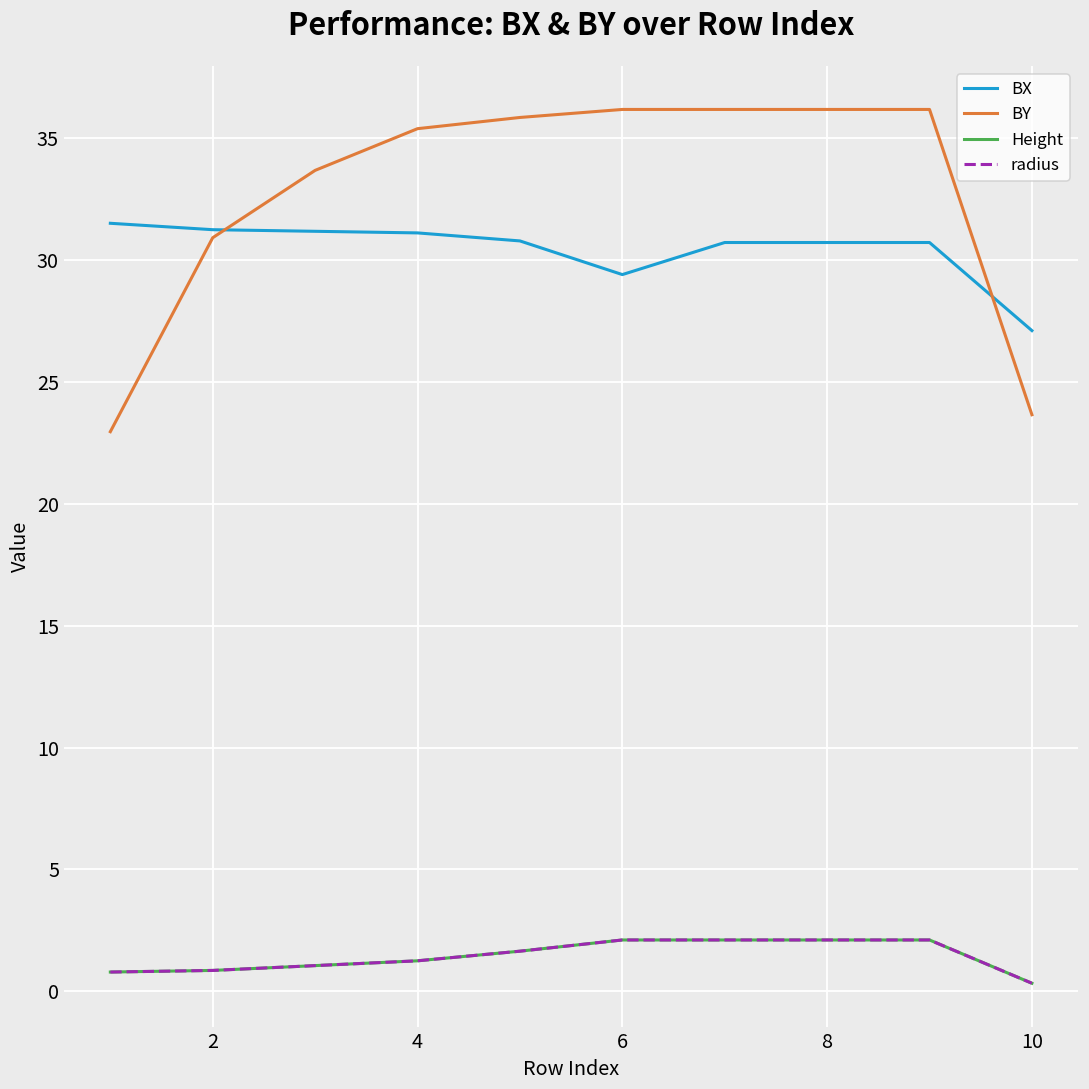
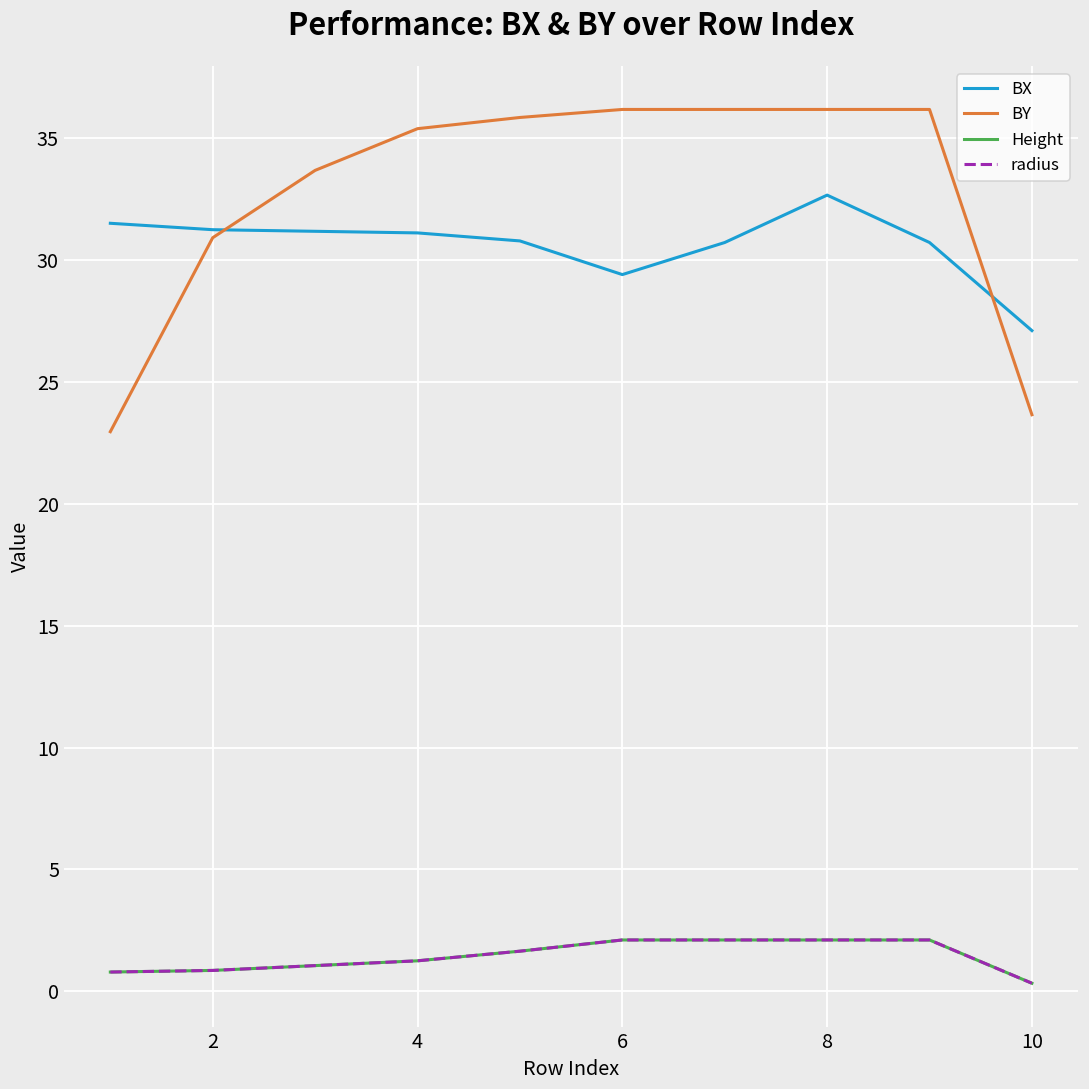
  {
    "BX": {
      "2": 31.3,
      "4": 31.1,
      "6": 29.4,
-     "8": 30.7,
+     "8": 32.7,
      "10": 27.1
    },
    "BY": {
      "2": 30.9,
      "4": 35.4,
      "6": 36.2,
      "8": 36.2,
      "10": 23.7
    },
    "radius": {
      "2": 0.9,
      "4": 1.3,
      "6": 2.1,
      "8": 2.1,
      "10": 0.3
    }
  }
